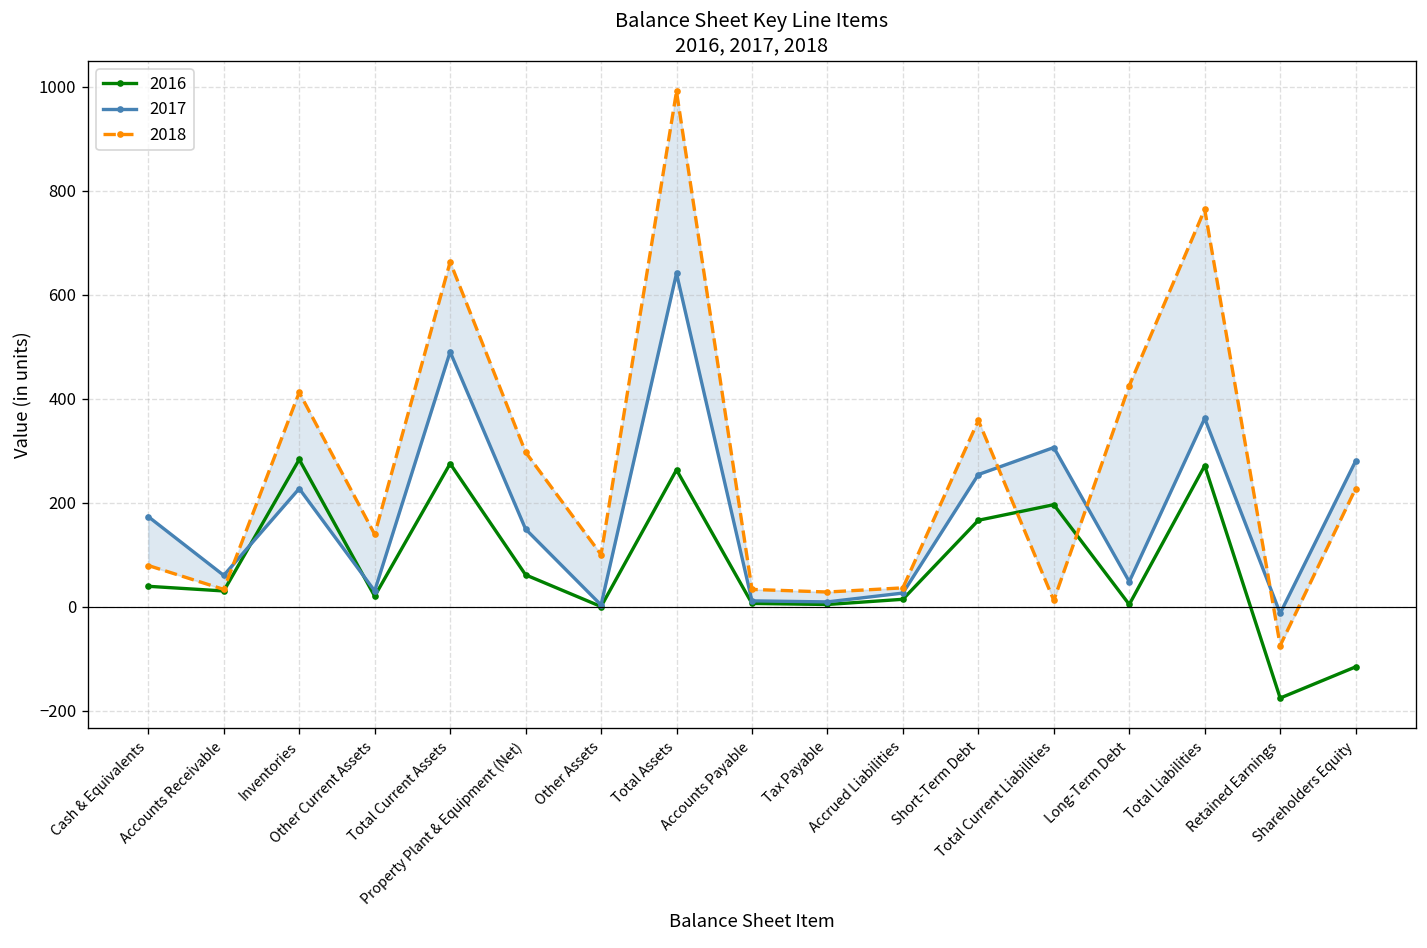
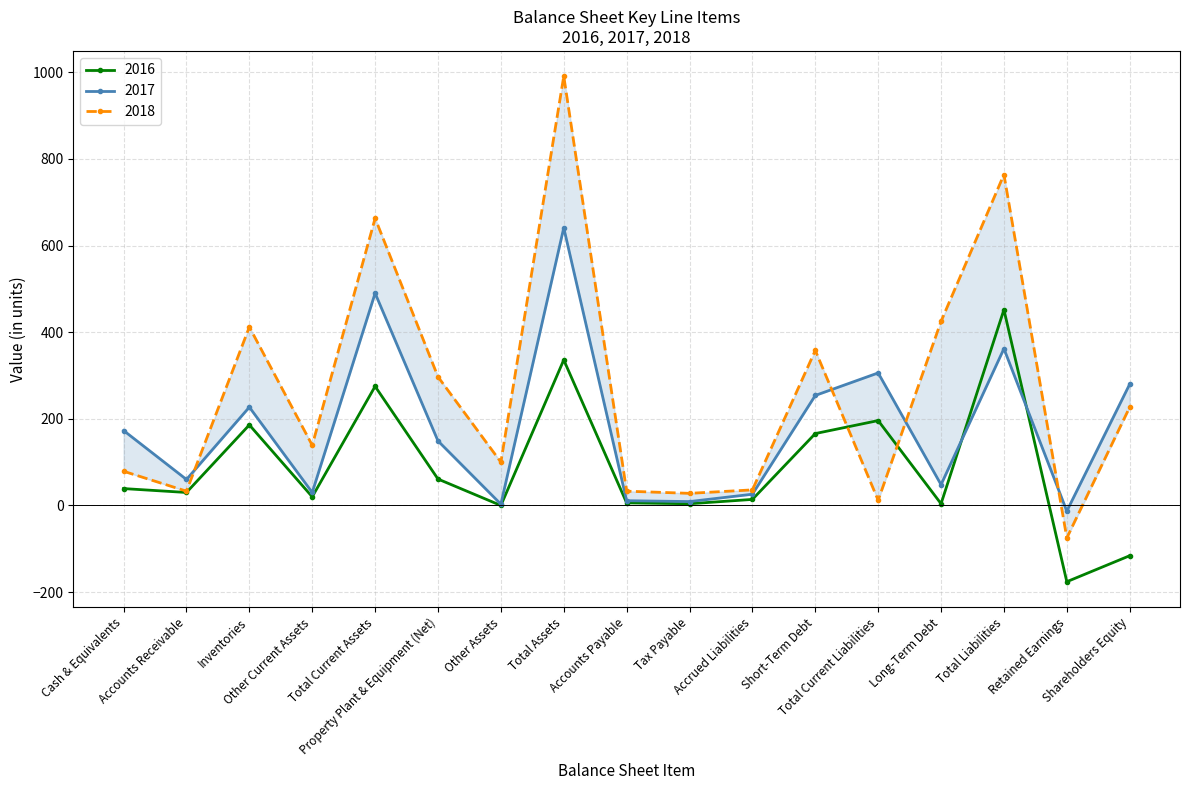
  {
    "2016": {
      "Cash & Equivalents": 40,
-     "Inventories": 280,
+     "Inventories": 190,
      "Other Current Assets": 20,
      "Total Current Assets": 280,
      "Property Plant & Equipment (Net)": 60,
-     "Total Assets": 260,
+     "Total Assets": 340,
      "Accrued Liabilities": 10,
      "Short-Term Debt": 170,
      "Total Current Liabilities": 200,
      "Long-Term Debt": 0,
-     "Total Liabilities": 270,
+     "Total Liabilities": 450,
      "Retained Earnings": -180,
      "Shareholders Equity": -120
    },
    "2018": {
      "Cash & Equivalents": 80,
      "Total Current Liabilities": 10,
      "Retained Earnings": -80,
      "Shareholders Equity": 230
    }
  }
